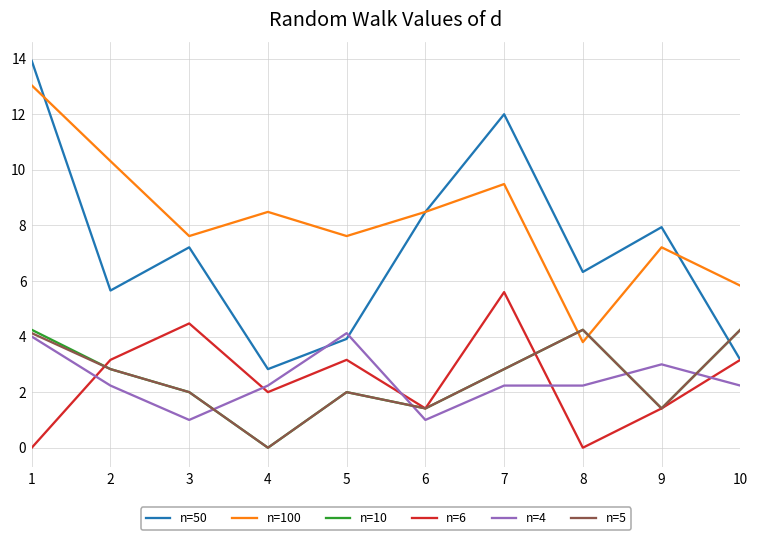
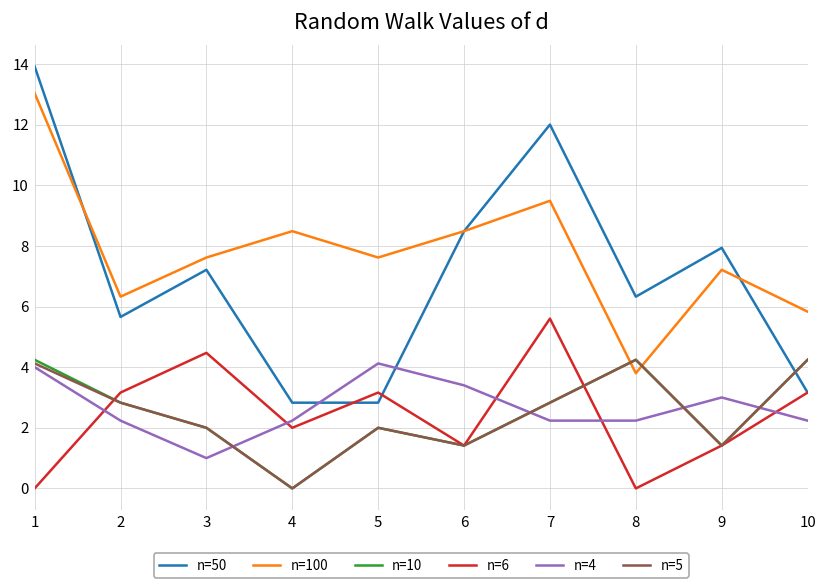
  {
    "n=50": {
      "1": 13.9,
      "2": 5.7,
      "3": 7.2,
      "4": 2.8,
-     "5": 3.9,
+     "5": 2.8,
      "7": 12.0,
      "8": 6.3,
      "9": 7.9
    },
    "n=100": {
      "1": 13.0,
-     "2": 10.3,
+     "2": 6.3,
      "3": 7.6,
      "4": 8.5,
      "5": 7.6,
      "7": 9.5,
      "8": 3.8,
      "9": 7.2,
      "10": 5.8
    },
    "n=10": {
      "1": 4.2
    },
    "n=6": {
      "1": 0.0,
      "2": 3.2,
      "3": 4.5,
      "4": 2.0,
      "5": 3.2,
      "7": 5.6,
      "8": 0.0
    },
    "n=4": {
      "1": 4.0,
      "2": 2.2,
      "3": 1.0,
      "4": 2.2,
      "5": 4.1,
-     "6": 1.0,
+     "6": 3.4,
      "7": 2.2,
      "8": 2.2,
      "9": 3.0,
      "10": 2.2
    },
    "n=5": {
      "1": 4.1
    }
  }
